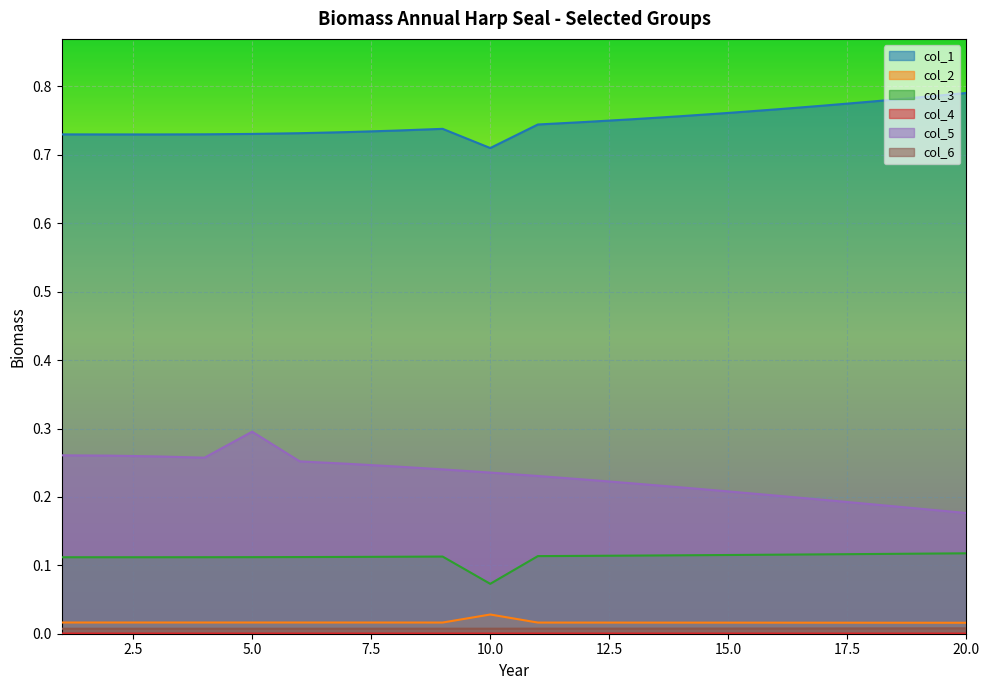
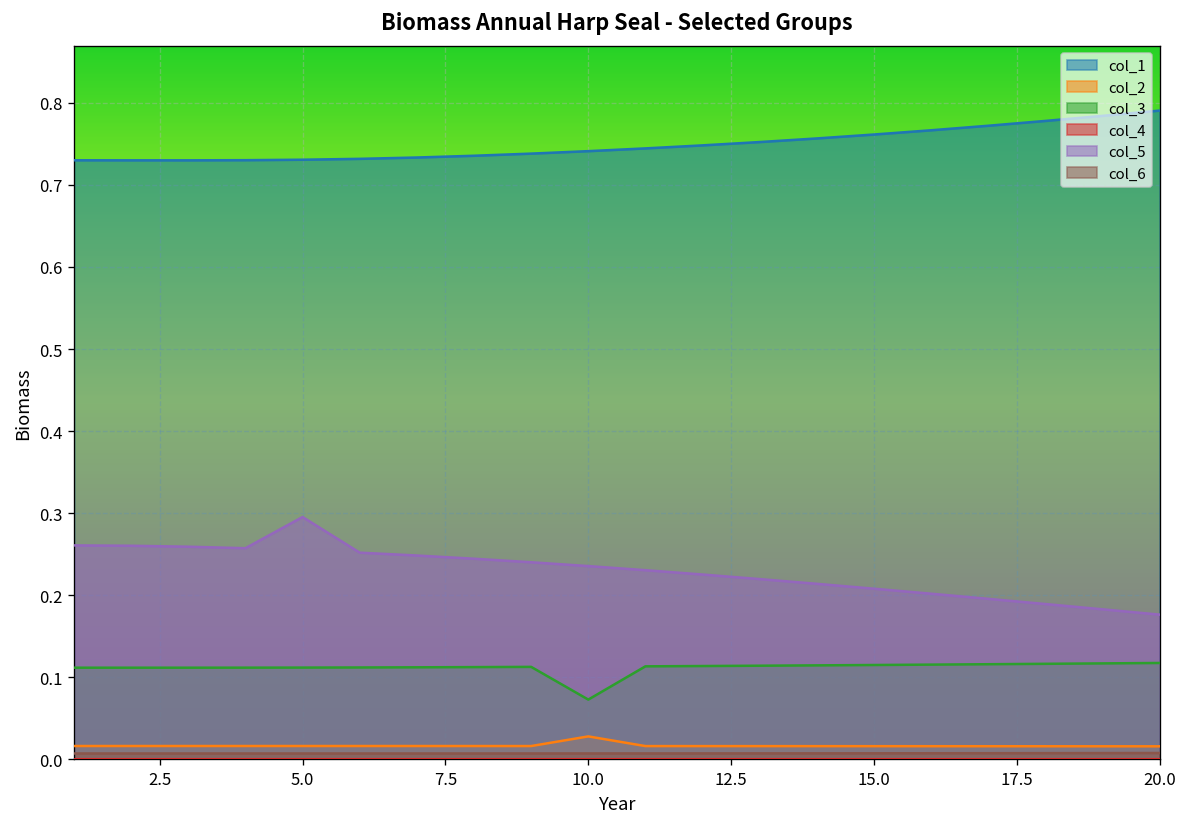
  {
    "col_1": {
      "5.0": 0.73,
-     "10.0": 0.71,
+     "10.0": 0.74,
      "15.0": 0.76,
      "20.0": 0.79
    },
    "col_2": {
      "5.0": 0.02,
      "10.0": 0.03,
      "15.0": 0.02,
      "20.0": 0.02
    },
    "col_3": {
      "5.0": 0.11,
      "10.0": 0.07,
      "15.0": 0.12,
      "20.0": 0.12
    },
    "col_4": {
      "5.0": 0.00,
      "10.0": 0.00,
      "15.0": 0.00,
      "20.0": 0.00
    },
    "col_5": {
      "5.0": 0.30,
      "10.0": 0.24,
      "15.0": 0.21,
      "20.0": 0.18
    },
    "col_6": {
      "5.0": 0.01,
      "10.0": 0.01,
      "15.0": 0.01,
      "20.0": 0.01
    }
  }
